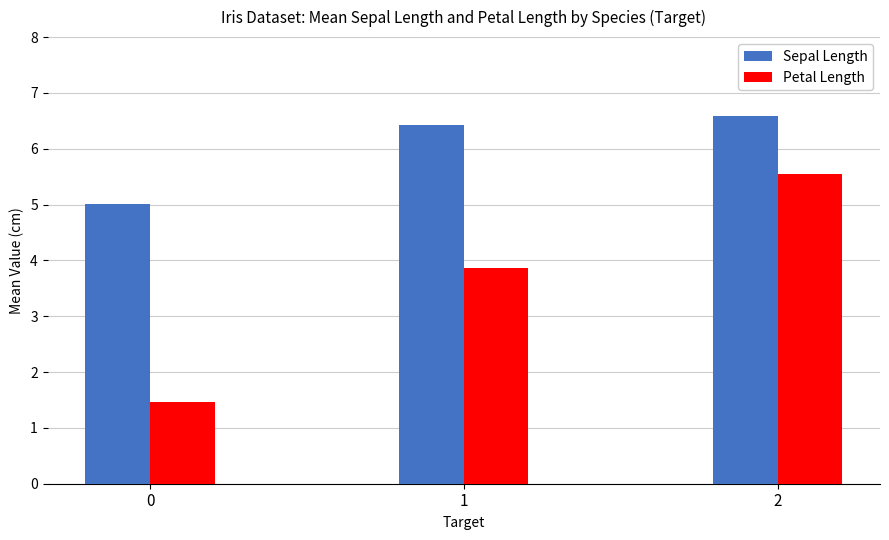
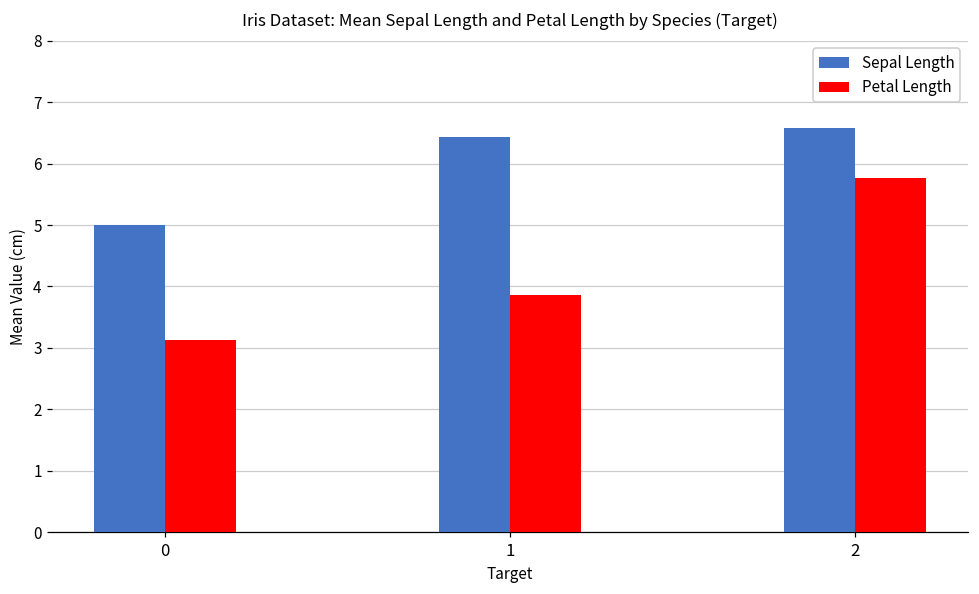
  {
    "Sepal Length": {
      "0": 5.0,
      "1": 6.4,
      "2": 6.6
    },
    "Petal Length": {
-     "0": 1.5,
+     "0": 3.1,
      "1": 3.9,
-     "2": 5.6
+     "2": 5.8
    }
  }
